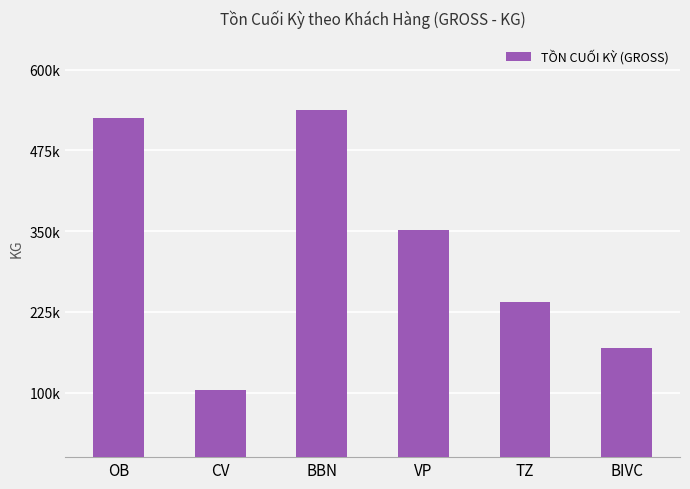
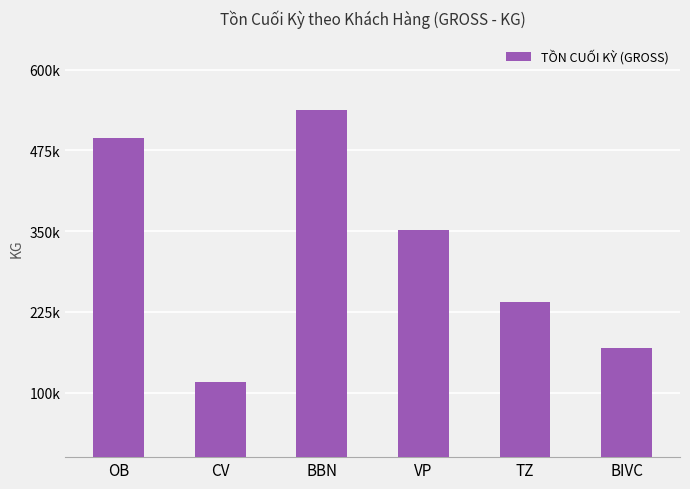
  {
-   "OB": 530000,
-   "CV": 100000,
+   "OB": 490000,
+   "CV": 120000,
    "BBN": 540000,
    "VP": 350000,
    "TZ": 240000,
    "BIVC": 170000
  }
